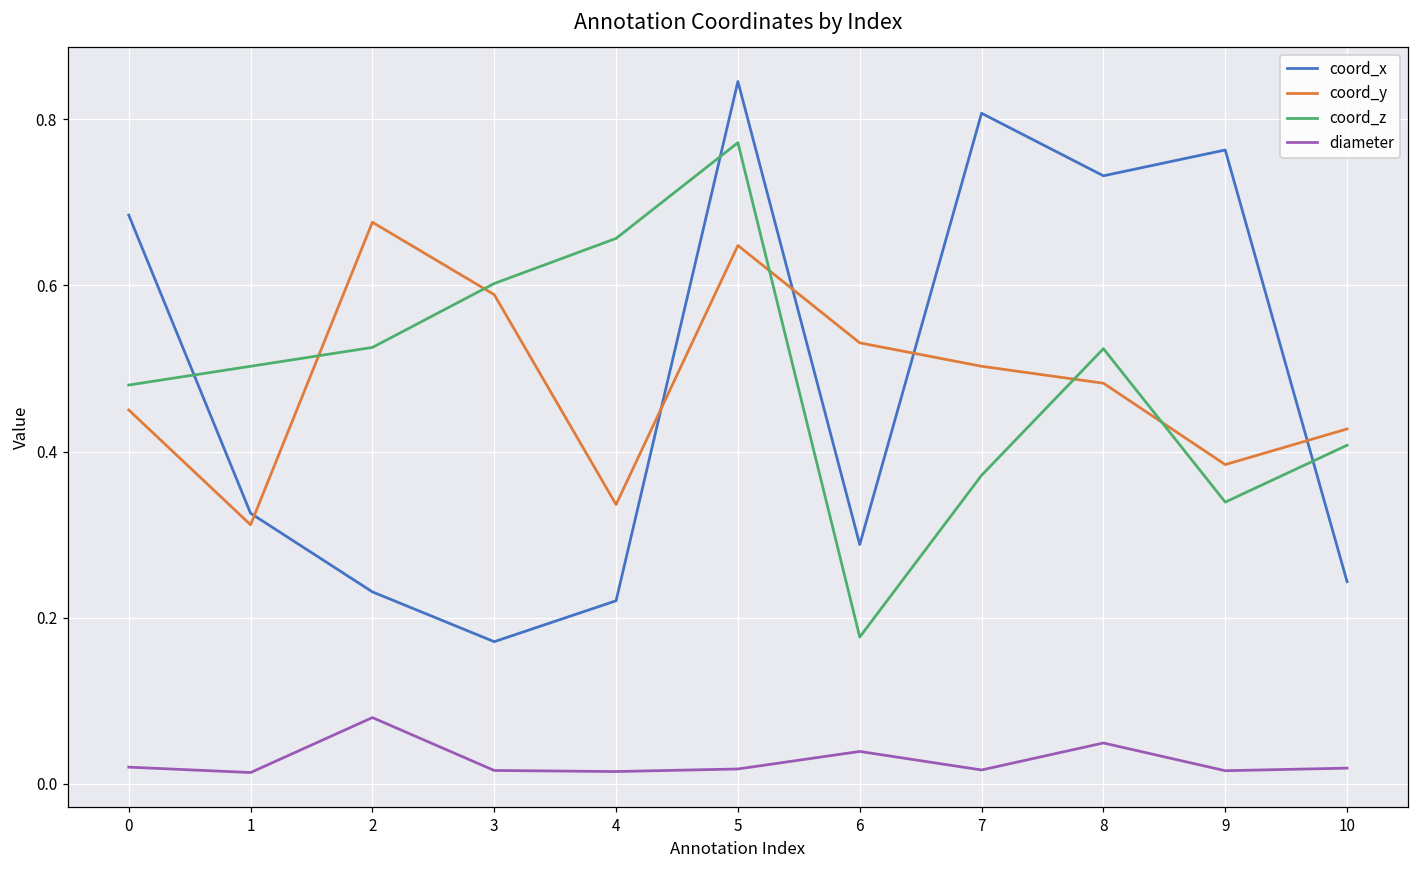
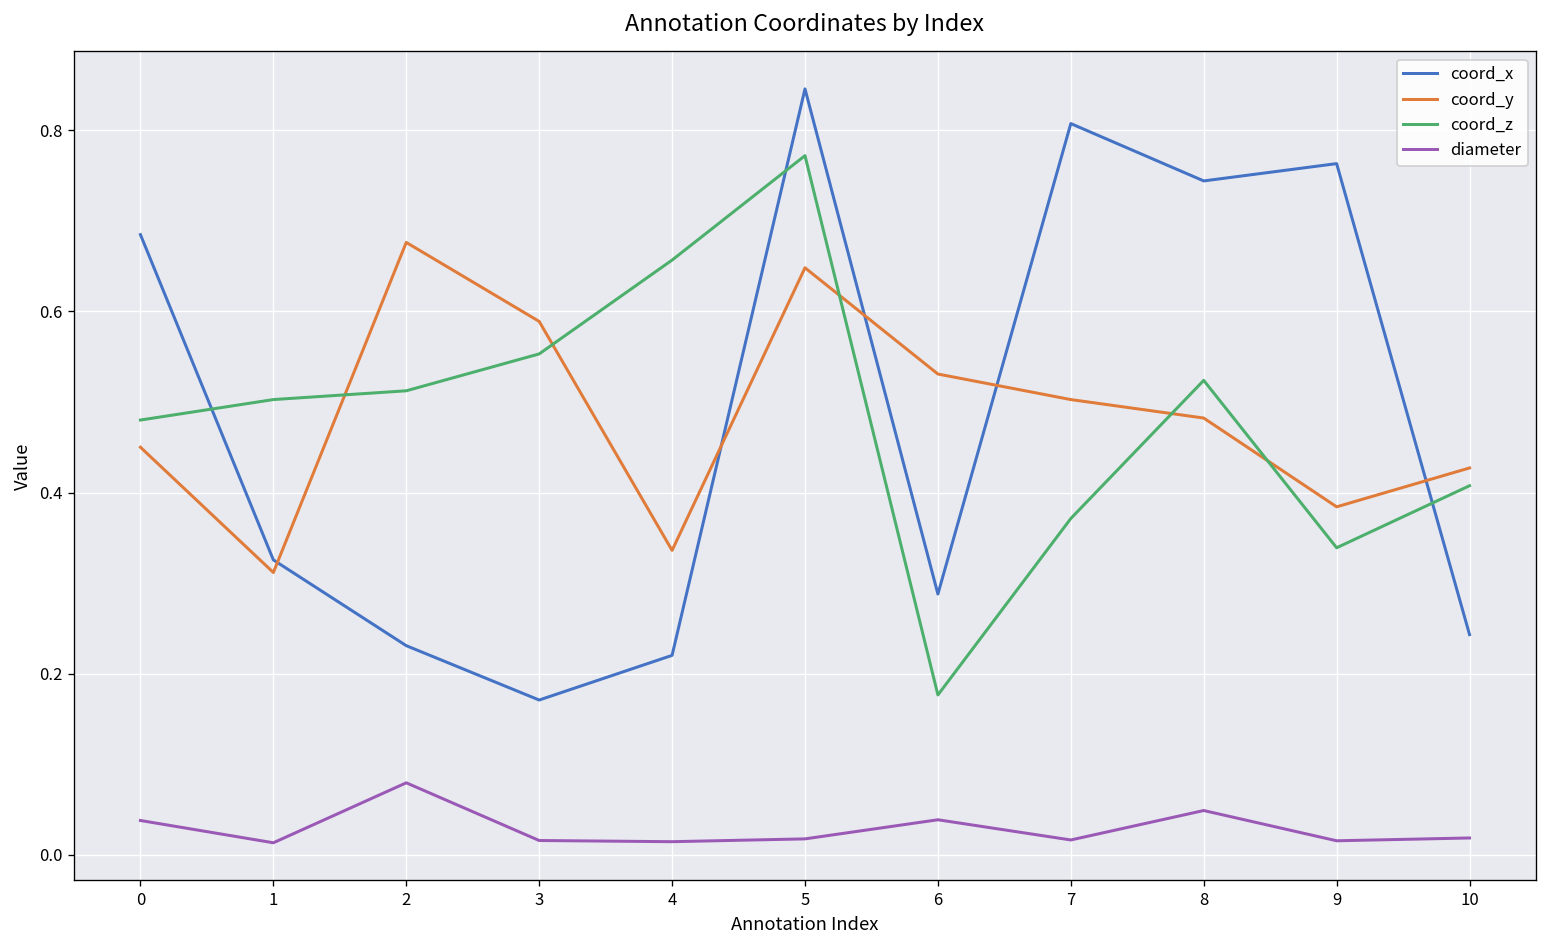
  {
    "coord_x": {
      "0": 0.68,
      "1": 0.33,
      "2": 0.23,
      "3": 0.17,
      "4": 0.22,
      "5": 0.85,
      "6": 0.29,
      "7": 0.81,
-     "8": 0.73,
+     "8": 0.74,
      "9": 0.76,
      "10": 0.24
    },
    "coord_y": {
      "0": 0.45,
      "1": 0.31,
      "2": 0.68,
      "3": 0.59,
      "4": 0.34,
      "5": 0.65,
      "6": 0.53,
      "7": 0.50,
      "8": 0.48,
      "9": 0.38,
      "10": 0.43
    },
    "coord_z": {
      "0": 0.48,
      "1": 0.50,
-     "2": 0.53,
-     "3": 0.60,
+     "2": 0.51,
+     "3": 0.55,
      "4": 0.66,
      "5": 0.77,
      "6": 0.18,
      "7": 0.37,
      "8": 0.52,
      "9": 0.34,
      "10": 0.41
    },
    "diameter": {
-     "0": 0.02,
+     "0": 0.04,
      "1": 0.01,
      "2": 0.08,
      "3": 0.02,
      "4": 0.01,
      "5": 0.02,
      "6": 0.04,
      "7": 0.02,
      "8": 0.05,
      "9": 0.02,
      "10": 0.02
    }
  }
